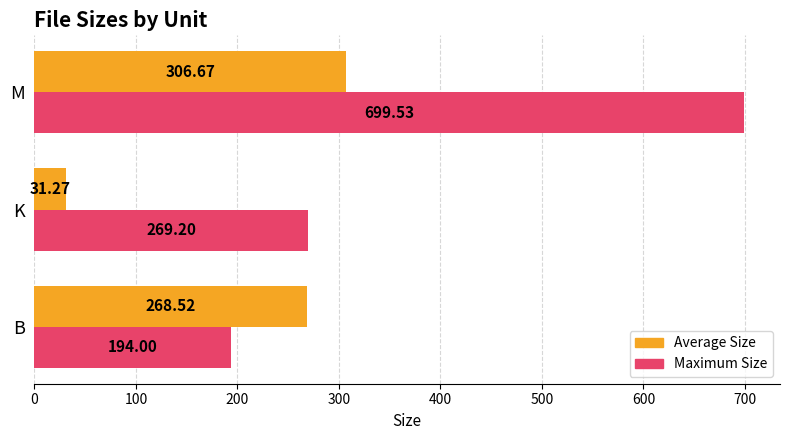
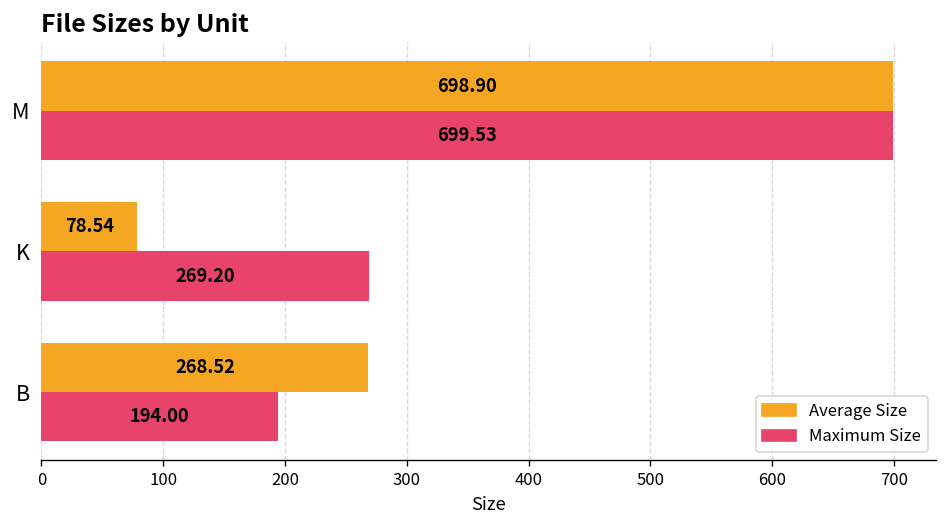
  {
    "Average Size": {
-     "M": 306.67,
-     "K": 31.27,
+     "M": 698.90,
+     "K": 78.54,
      "B": 268.52
    },
    "Maximum Size": {
      "M": 699.53,
      "K": 269.20,
      "B": 194.00
    }
  }
